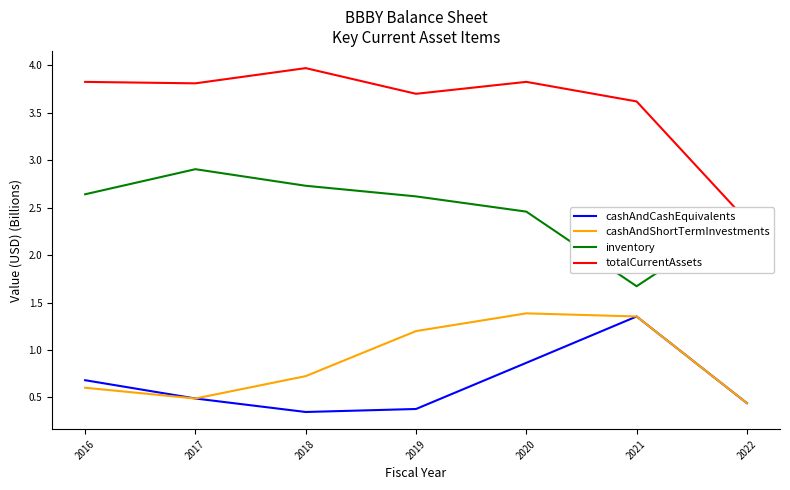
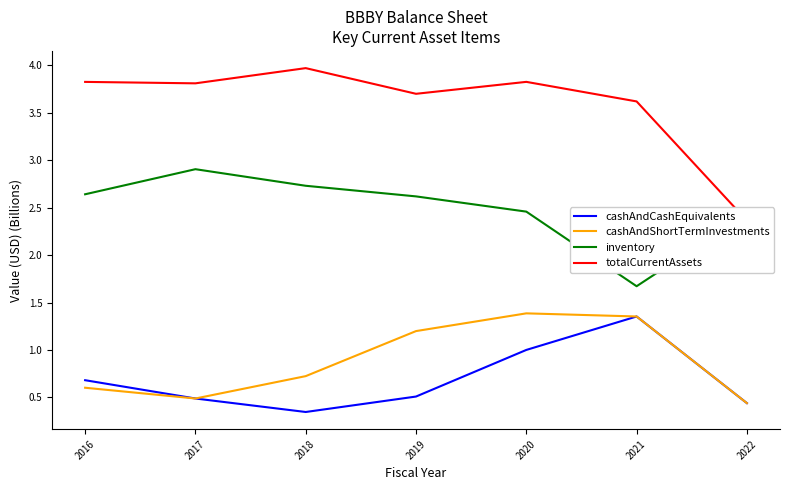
  {
    "cashAndCashEquivalents": {
      "2016": 0.7,
      "2018": 0.3,
-     "2019": 0.4,
-     "2020": 0.9
+     "2019": 0.5,
+     "2020": 1.0
    },
    "cashAndShortTermInvestments": {
      "2016": 0.6,
      "2018": 0.7,
      "2019": 1.2,
      "2020": 1.4
    },
    "inventory": {
      "2016": 2.6,
      "2017": 2.9,
      "2018": 2.7,
      "2019": 2.6,
      "2020": 2.5,
      "2021": 1.7
    },
    "totalCurrentAssets": {
      "2016": 3.8,
      "2017": 3.8,
      "2018": 4.0,
      "2019": 3.7,
      "2020": 3.8,
      "2021": 3.6
    }
  }
